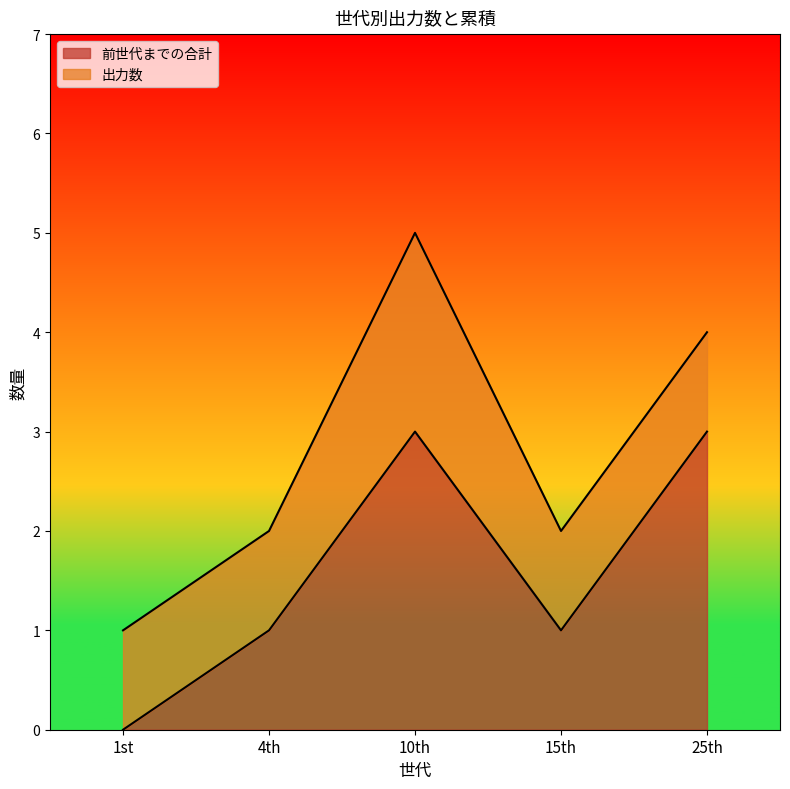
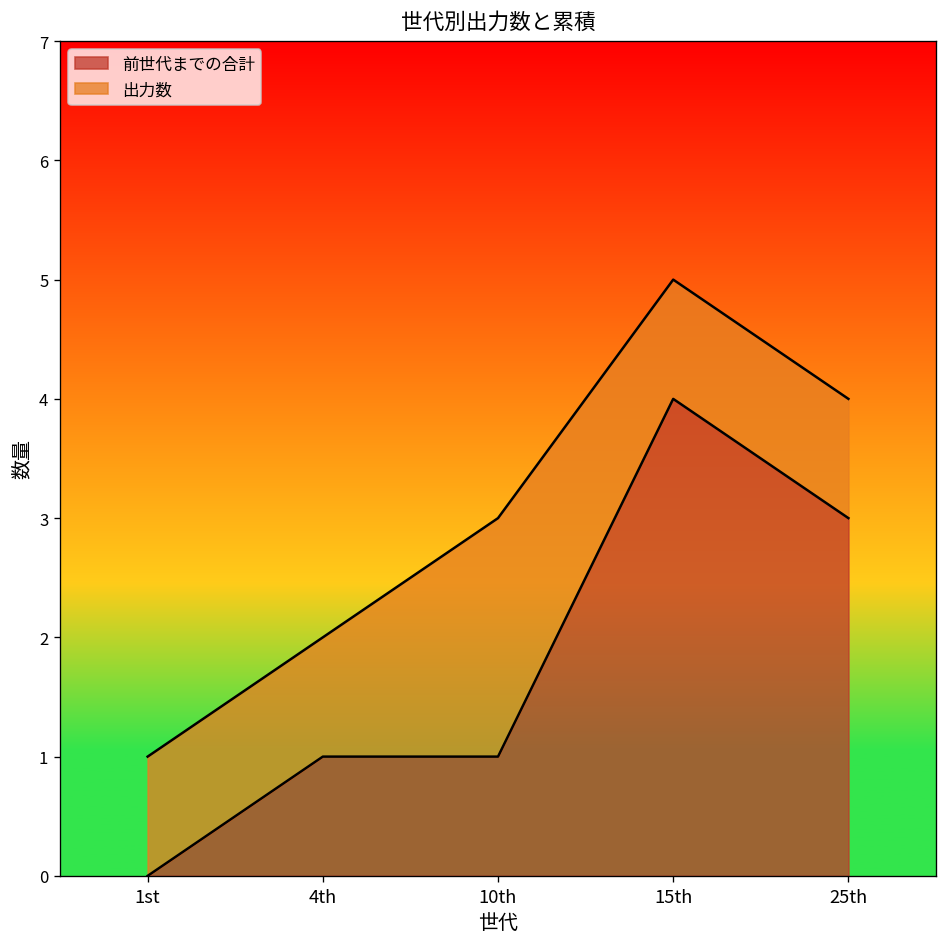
  {
    "前世代までの合計": {
      "1st": 0,
      "4th": 1,
-     "10th": 3,
-     "15th": 1,
+     "10th": 1,
+     "15th": 4,
      "25th": 3
    },
    "出力数": {
      "1st": 1,
      "4th": 1,
      "10th": 2,
      "15th": 1,
      "25th": 1
    }
  }
